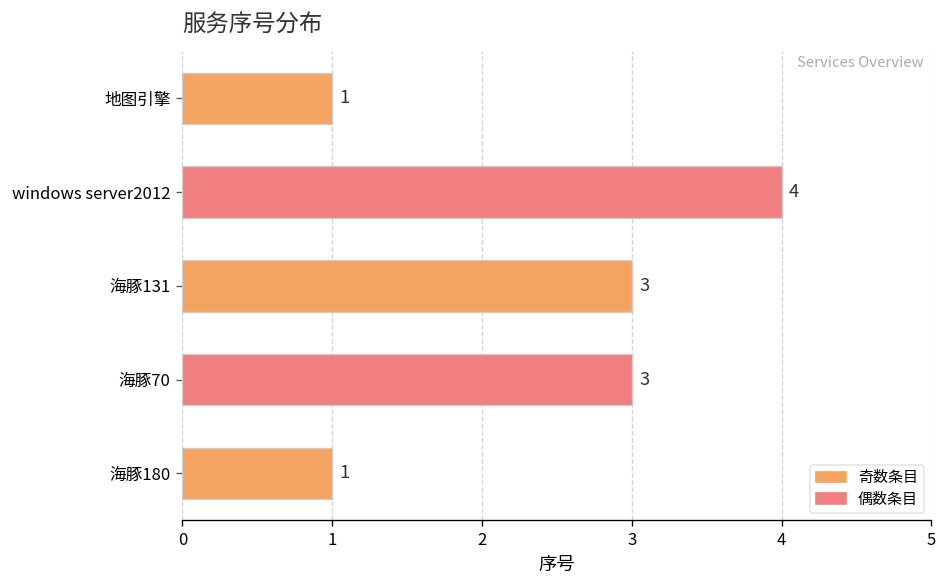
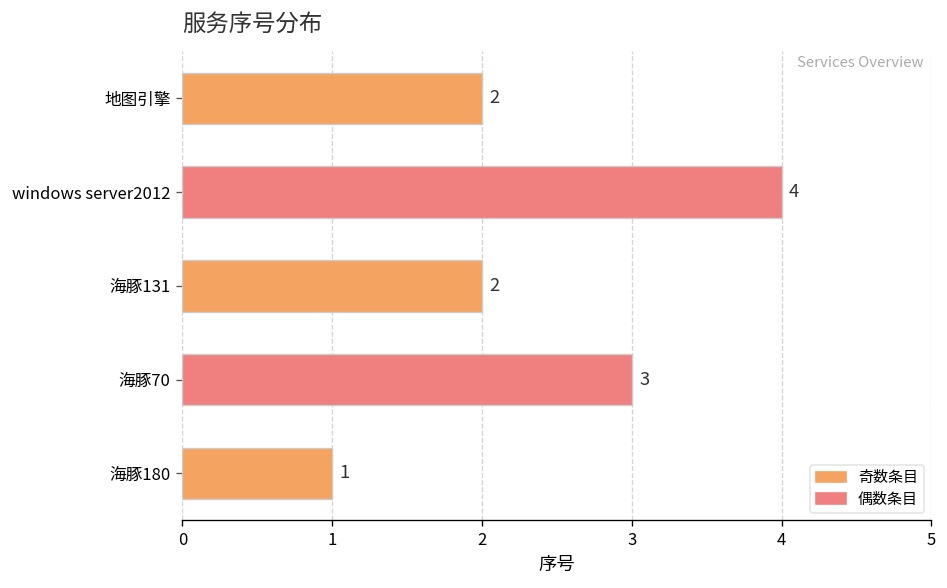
  {
-   "地图引擎": 1,
+   "地图引擎": 2,
    "windows server2012": 4,
-   "海豚131": 3,
+   "海豚131": 2,
    "海豚70": 3,
    "海豚180": 1
  }
